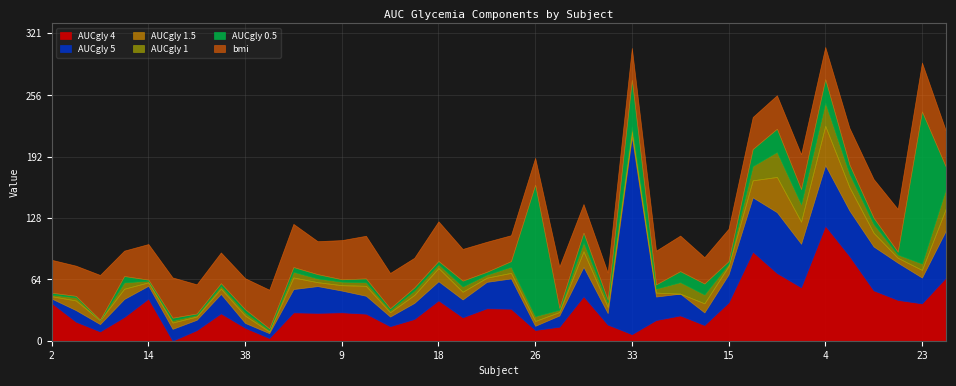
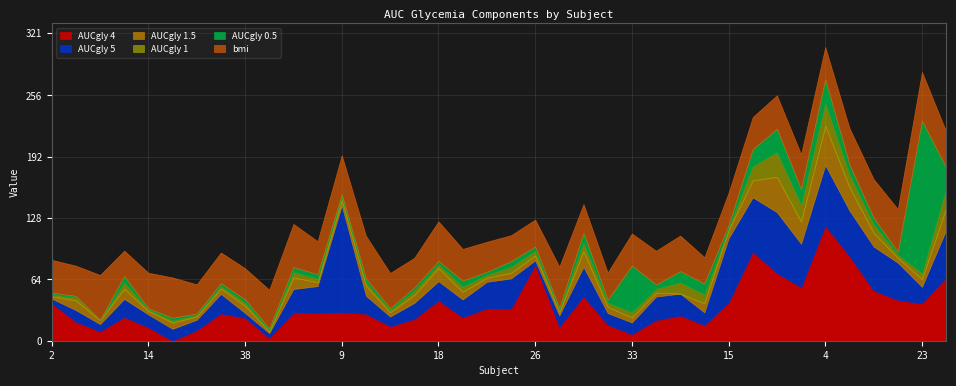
  {
    "AUCgly 4": {
      "2": 40,
-     "14": 40,
-     "38": 10,
+     "14": 10,
+     "38": 20,
      "9": 30,
      "18": 40,
-     "26": 10,
+     "26": 80,
      "33": 10,
      "15": 40,
      "4": 120,
      "23": 40
    },
    "AUCgly 5": {
      "14": 10,
      "38": 10,
-     "9": 20,
+     "9": 110,
      "18": 20,
      "26": 0,
-     "33": 210,
-     "15": 30,
+     "33": 10,
+     "15": 70,
      "4": 60,
-     "23": 30
+     "23": 20
    },
    "AUCgly 0.5": {
      "38": 0,
      "18": 0,
-     "26": 140,
+     "26": 0,
      "33": 50,
      "15": 0,
      "4": 20,
      "23": 160
    }
  }
